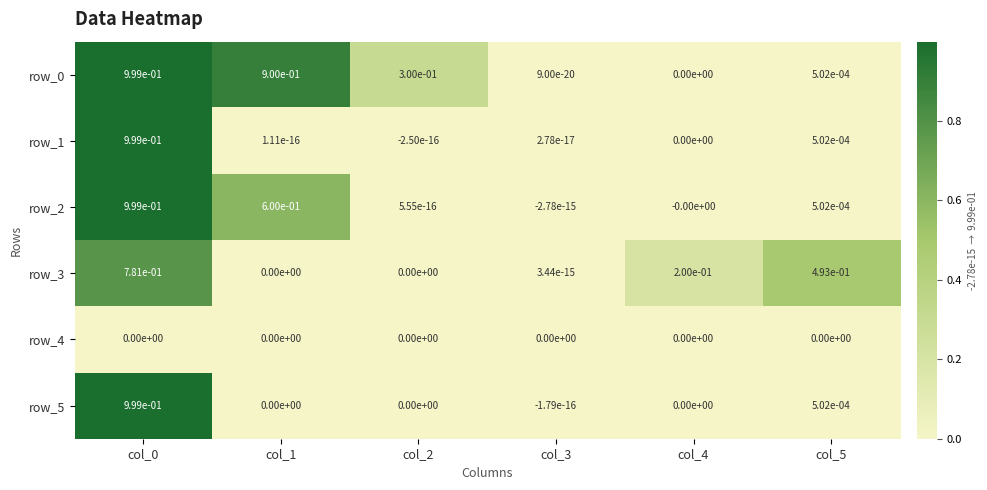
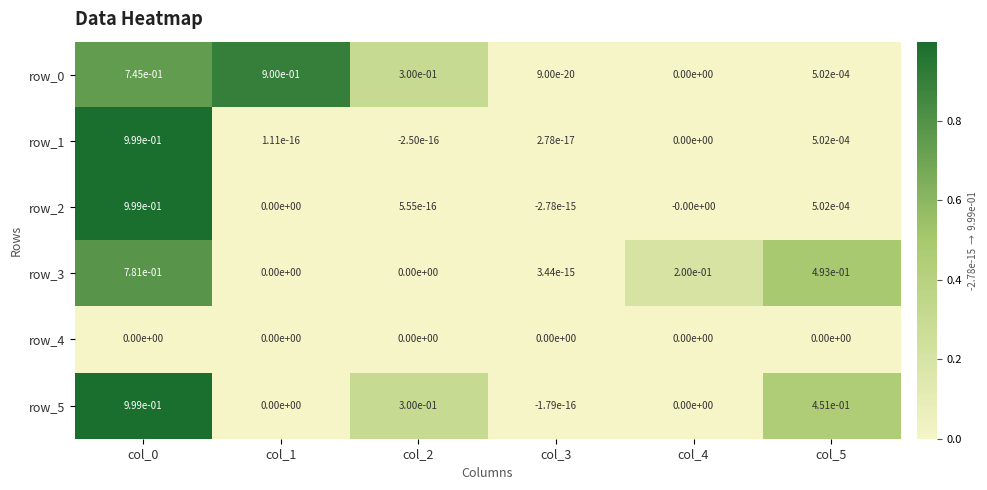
  {
    "row_0": {
-     "col_0": "9.99e-01",
+     "col_0": "7.45e-01",
      "col_1": "9.00e-01",
      "col_2": "3.00e-01",
      "col_3": "9.00e-20",
      "col_4": "0.00e+00",
      "col_5": "5.02e-04"
    },
    "row_1": {
      "col_0": "9.99e-01",
      "col_1": "1.11e-16",
      "col_2": "-2.50e-16",
      "col_3": "2.78e-17",
      "col_4": "0.00e+00",
      "col_5": "5.02e-04"
    },
    "row_2": {
      "col_0": "9.99e-01",
-     "col_1": "6.00e-01",
+     "col_1": "0.00e+00",
      "col_2": "5.55e-16",
      "col_3": "-2.78e-15",
      "col_4": "-0.00e+00",
      "col_5": "5.02e-04"
    },
    "row_3": {
      "col_0": "7.81e-01",
      "col_1": "0.00e+00",
      "col_2": "0.00e+00",
      "col_3": "3.44e-15",
      "col_4": "2.00e-01",
      "col_5": "4.93e-01"
    },
    "row_4": {
      "col_0": "0.00e+00",
      "col_1": "0.00e+00",
      "col_2": "0.00e+00",
      "col_3": "0.00e+00",
      "col_4": "0.00e+00",
      "col_5": "0.00e+00"
    },
    "row_5": {
      "col_0": "9.99e-01",
      "col_1": "0.00e+00",
-     "col_2": "0.00e+00",
+     "col_2": "3.00e-01",
      "col_3": "-1.79e-16",
      "col_4": "0.00e+00",
-     "col_5": "5.02e-04"
+     "col_5": "4.51e-01"
    }
  }
